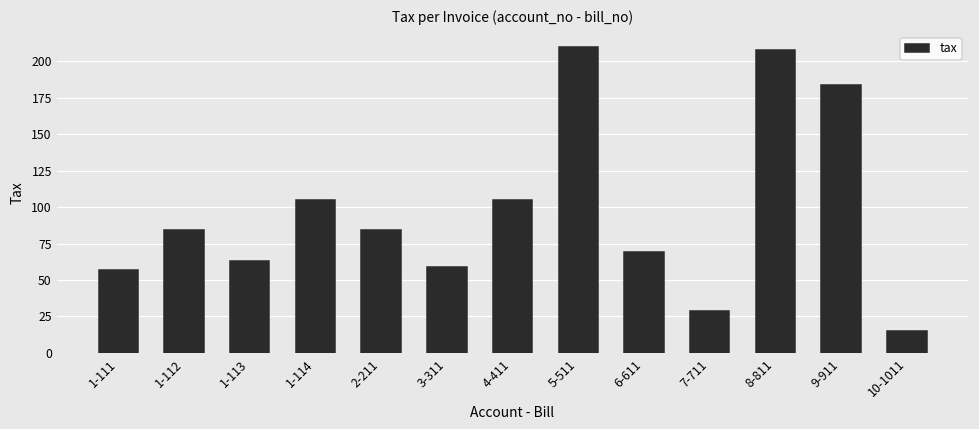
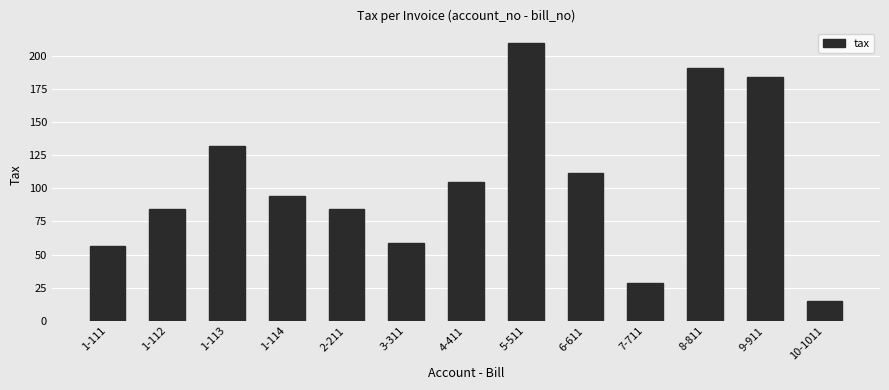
  {
    "1-111": 57,
    "1-112": 84,
-   "1-113": 63,
-   "1-114": 105,
+   "1-113": 132,
+   "1-114": 94,
    "2-211": 84,
    "3-311": 59,
    "4-411": 105,
    "5-511": 210,
-   "6-611": 69,
+   "6-611": 112,
    "7-711": 29,
-   "8-811": 208,
+   "8-811": 190,
    "9-911": 184,
    "10-1011": 15
  }
